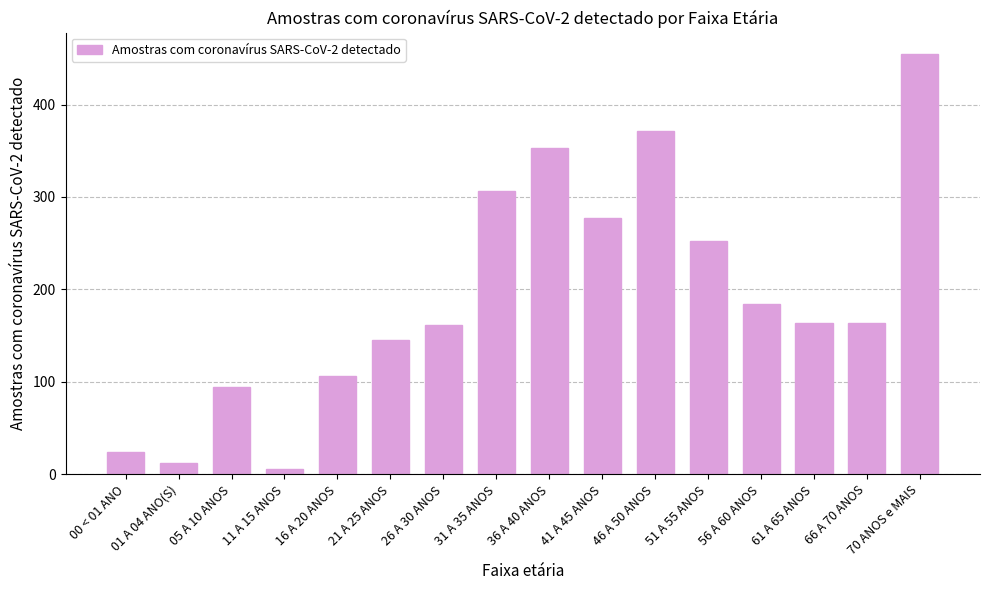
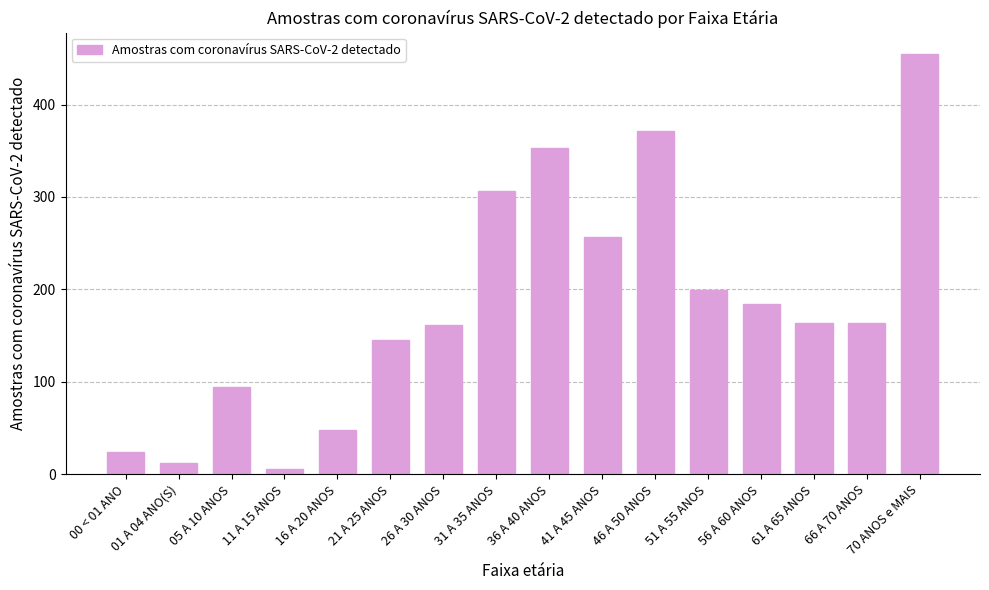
  {
    "00 < 01 ANO": 20,
    "01 A 04 ANO(S)": 10,
    "05 A 10 ANOS": 90,
    "11 A 15 ANOS": 10,
-   "16 A 20 ANOS": 110,
+   "16 A 20 ANOS": 50,
    "21 A 25 ANOS": 150,
    "26 A 30 ANOS": 160,
    "31 A 35 ANOS": 310,
    "36 A 40 ANOS": 350,
-   "41 A 45 ANOS": 280,
+   "41 A 45 ANOS": 260,
    "46 A 50 ANOS": 370,
-   "51 A 55 ANOS": 250,
+   "51 A 55 ANOS": 200,
    "56 A 60 ANOS": 180,
    "61 A 65 ANOS": 160,
    "66 A 70 ANOS": 160,
    "70 ANOS e MAIS": 460
  }
